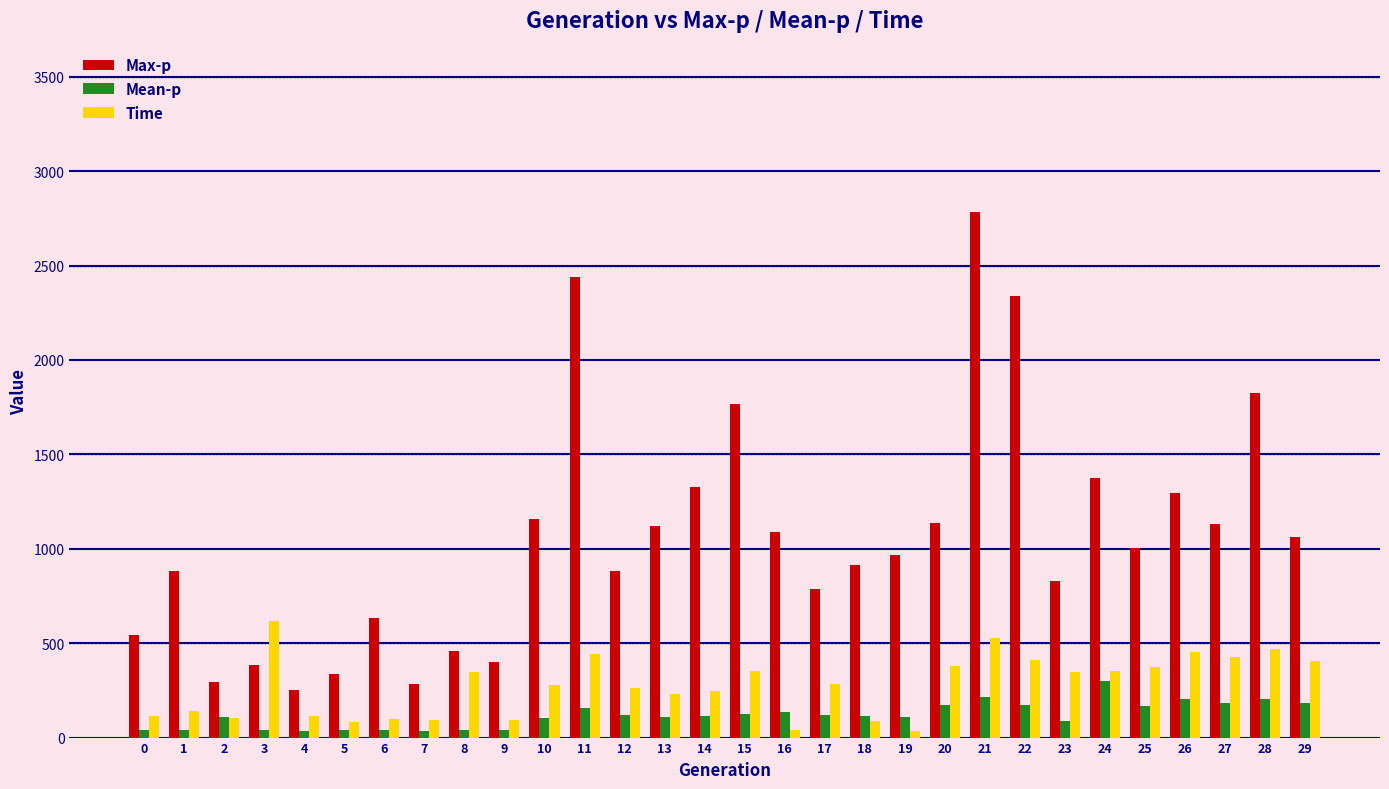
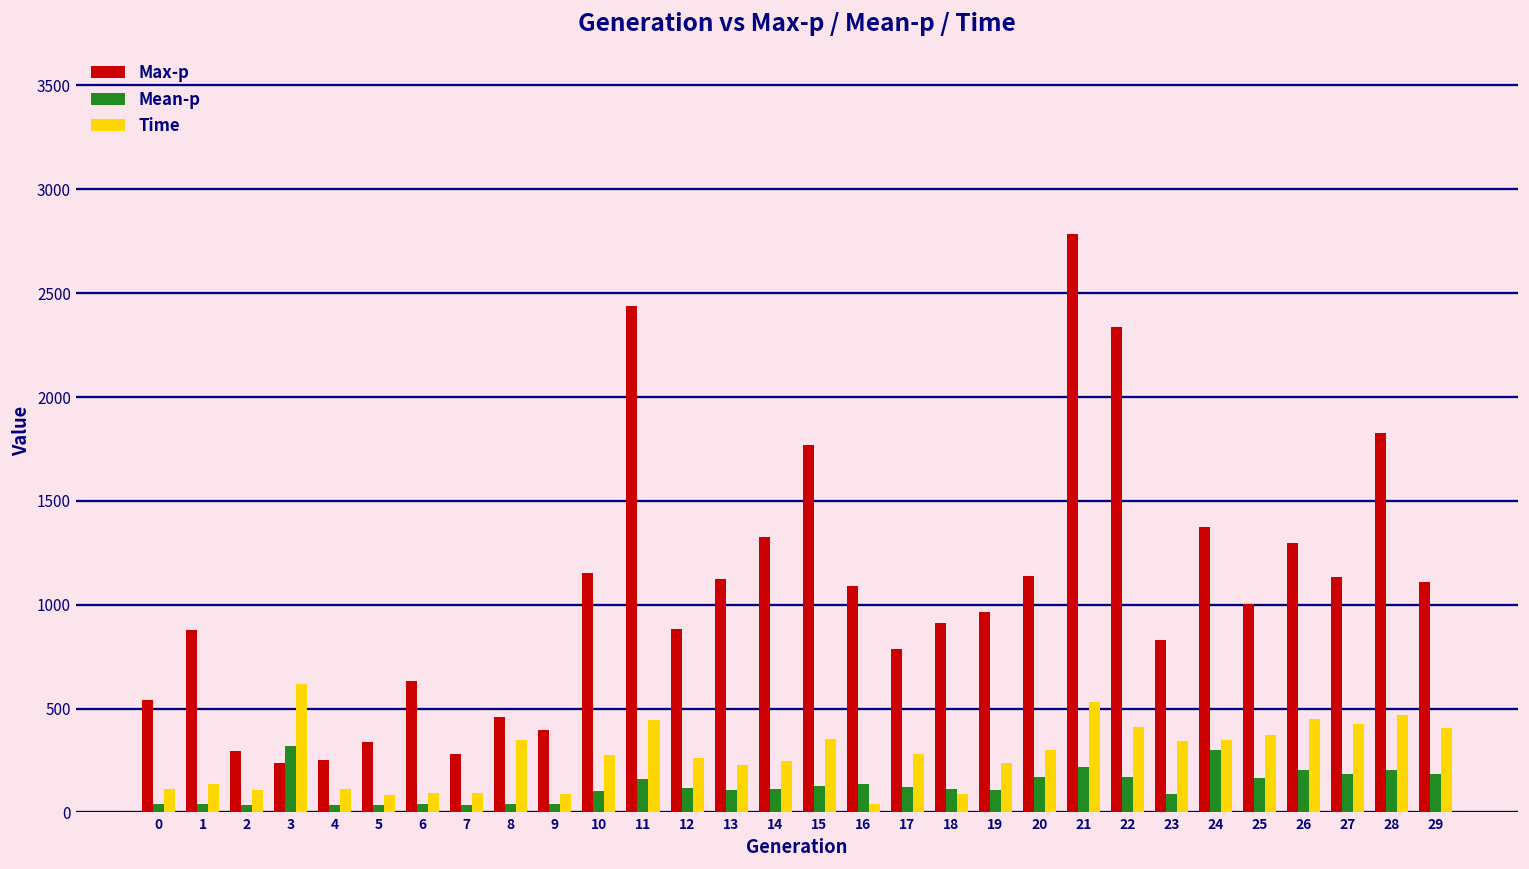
  {
    "Max-p": {
      "0": 540,
      "1": 880,
      "2": 300,
-     "3": 390,
+     "3": 240,
      "4": 250,
      "5": 340,
      "6": 630,
      "7": 280,
      "8": 460,
      "9": 400,
      "10": 1160,
      "11": 2440,
      "12": 880,
      "13": 1120,
      "14": 1330,
      "15": 1770,
      "16": 1090,
      "17": 790,
      "18": 910,
      "19": 970,
      "20": 1140,
      "21": 2780,
      "22": 2340,
      "23": 830,
      "24": 1380,
      "25": 1010,
      "26": 1300,
      "27": 1130,
      "28": 1830,
-     "29": 1060
+     "29": 1110
    },
    "Mean-p": {
      "0": 40,
      "1": 40,
-     "2": 110,
-     "3": 40,
+     "2": 40,
+     "3": 320,
      "4": 40,
      "5": 40,
      "6": 40,
      "7": 40,
      "8": 40,
      "9": 40,
      "10": 110,
      "11": 160,
      "12": 120,
      "13": 110,
      "14": 110,
      "15": 130,
      "16": 140,
      "17": 120,
      "18": 110,
      "19": 110,
      "20": 170,
      "21": 220,
      "22": 170,
      "23": 90,
      "24": 300,
      "25": 170,
      "26": 200,
      "27": 190,
      "28": 210,
      "29": 190
    },
    "Time": {
      "0": 110,
      "1": 140,
      "2": 110,
      "3": 620,
      "4": 110,
      "5": 80,
      "6": 100,
      "7": 90,
      "8": 350,
      "9": 90,
      "10": 280,
      "11": 440,
      "12": 260,
      "13": 230,
      "14": 250,
      "15": 350,
      "16": 40,
      "17": 280,
      "18": 90,
-     "19": 40,
-     "20": 380,
+     "19": 240,
+     "20": 300,
      "21": 530,
      "22": 410,
      "23": 350,
      "24": 350,
      "25": 370,
      "26": 450,
      "27": 430,
      "28": 470,
      "29": 410
    }
  }
